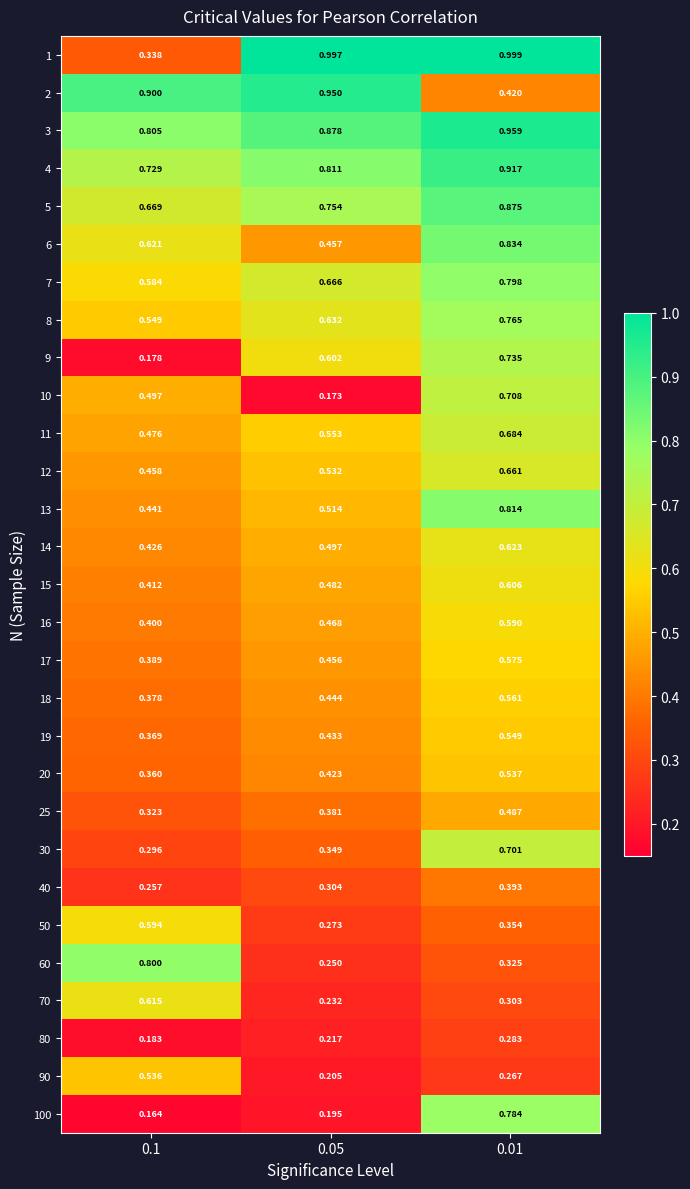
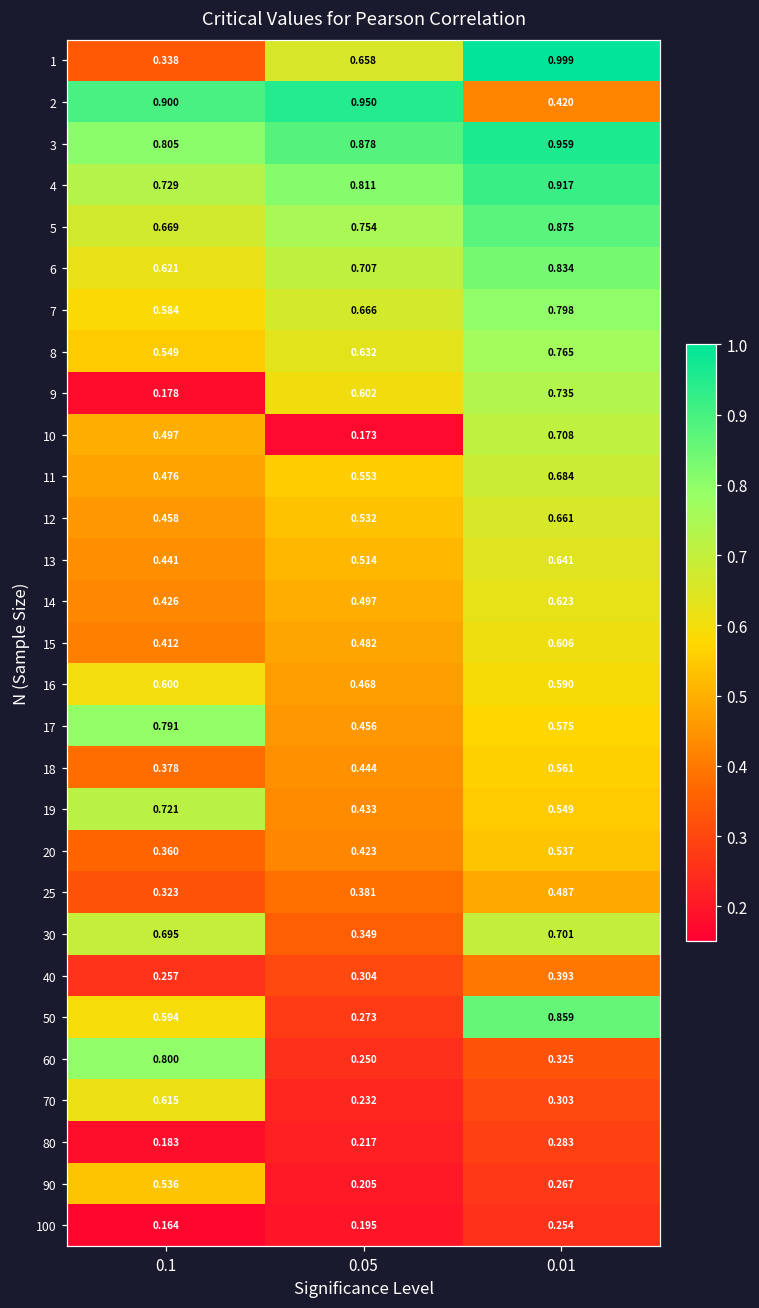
  {
    "1": {
      "0.1": 0.338,
-     "0.05": 0.997,
+     "0.05": 0.658,
      "0.01": 0.999
    },
    "2": {
      "0.1": 0.900,
      "0.05": 0.950,
      "0.01": 0.420
    },
    "3": {
      "0.1": 0.805,
      "0.05": 0.878,
      "0.01": 0.959
    },
    "4": {
      "0.1": 0.729,
      "0.05": 0.811,
      "0.01": 0.917
    },
    "5": {
      "0.1": 0.669,
      "0.05": 0.754,
      "0.01": 0.875
    },
    "6": {
      "0.1": 0.621,
-     "0.05": 0.457,
+     "0.05": 0.707,
      "0.01": 0.834
    },
    "7": {
      "0.1": 0.584,
      "0.05": 0.666,
      "0.01": 0.798
    },
    "8": {
      "0.1": 0.549,
      "0.05": 0.632,
      "0.01": 0.765
    },
    "9": {
      "0.1": 0.178,
      "0.05": 0.602,
      "0.01": 0.735
    },
    "10": {
      "0.1": 0.497,
      "0.05": 0.173,
      "0.01": 0.708
    },
    "11": {
      "0.1": 0.476,
      "0.05": 0.553,
      "0.01": 0.684
    },
    "12": {
      "0.1": 0.458,
      "0.05": 0.532,
      "0.01": 0.661
    },
    "13": {
      "0.1": 0.441,
      "0.05": 0.514,
-     "0.01": 0.814
+     "0.01": 0.641
    },
    "14": {
      "0.1": 0.426,
      "0.05": 0.497,
      "0.01": 0.623
    },
    "15": {
      "0.1": 0.412,
      "0.05": 0.482,
      "0.01": 0.606
    },
    "16": {
-     "0.1": 0.400,
+     "0.1": 0.600,
      "0.05": 0.468,
      "0.01": 0.590
    },
    "17": {
-     "0.1": 0.389,
+     "0.1": 0.791,
      "0.05": 0.456,
      "0.01": 0.575
    },
    "18": {
      "0.1": 0.378,
      "0.05": 0.444,
      "0.01": 0.561
    },
    "19": {
-     "0.1": 0.369,
+     "0.1": 0.721,
      "0.05": 0.433,
      "0.01": 0.549
    },
    "20": {
      "0.1": 0.360,
      "0.05": 0.423,
      "0.01": 0.537
    },
    "25": {
      "0.1": 0.323,
      "0.05": 0.381,
      "0.01": 0.487
    },
    "30": {
-     "0.1": 0.296,
+     "0.1": 0.695,
      "0.05": 0.349,
      "0.01": 0.701
    },
    "40": {
      "0.1": 0.257,
      "0.05": 0.304,
      "0.01": 0.393
    },
    "50": {
      "0.1": 0.594,
      "0.05": 0.273,
-     "0.01": 0.354
+     "0.01": 0.859
    },
    "60": {
      "0.1": 0.800,
      "0.05": 0.250,
      "0.01": 0.325
    },
    "70": {
      "0.1": 0.615,
      "0.05": 0.232,
      "0.01": 0.303
    },
    "80": {
      "0.1": 0.183,
      "0.05": 0.217,
      "0.01": 0.283
    },
    "90": {
      "0.1": 0.536,
      "0.05": 0.205,
      "0.01": 0.267
    },
    "100": {
      "0.1": 0.164,
      "0.05": 0.195,
-     "0.01": 0.784
+     "0.01": 0.254
    }
  }
